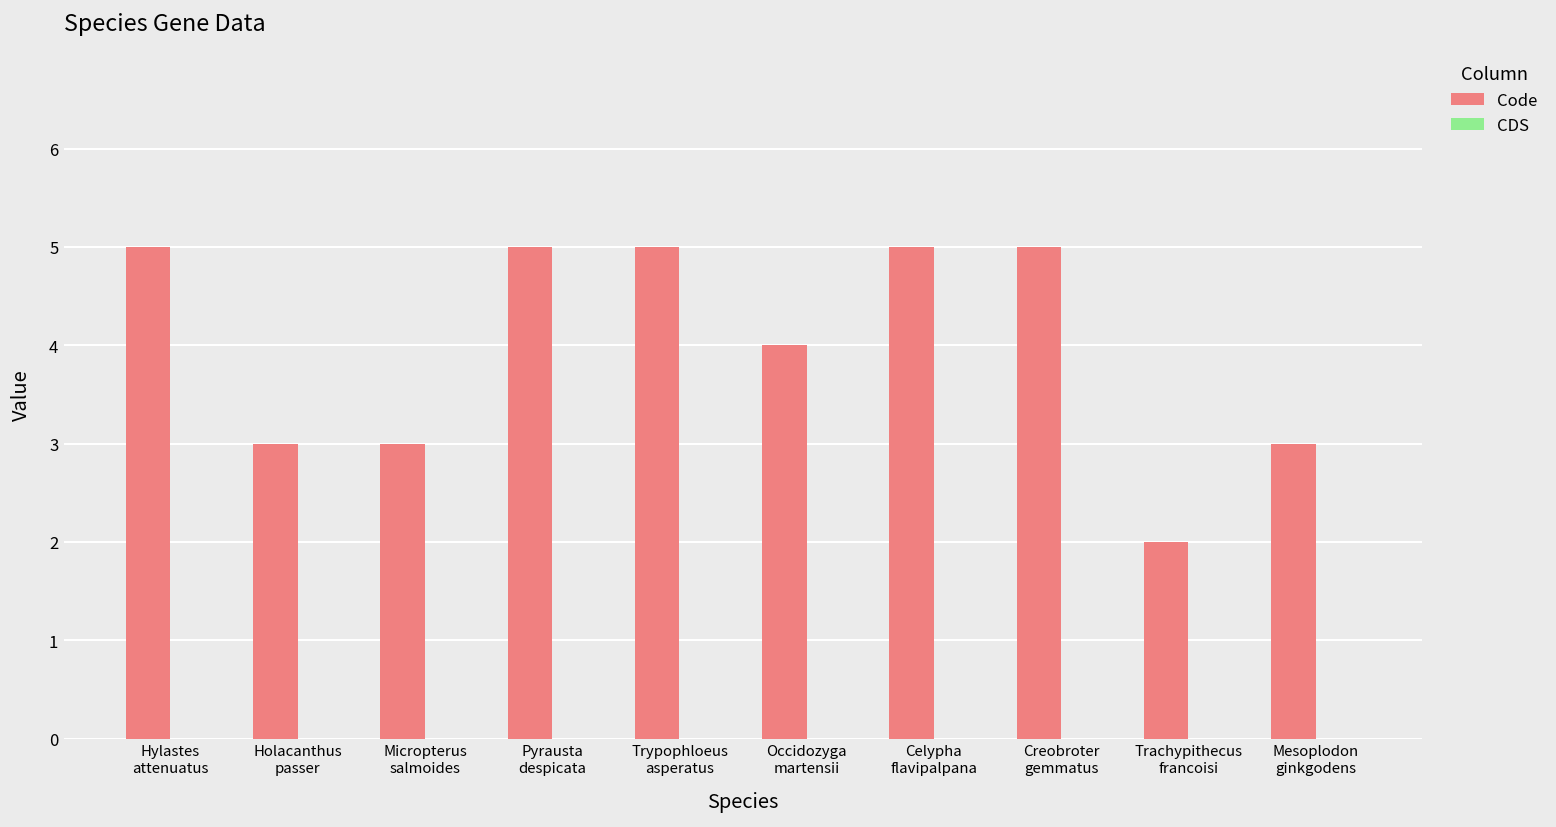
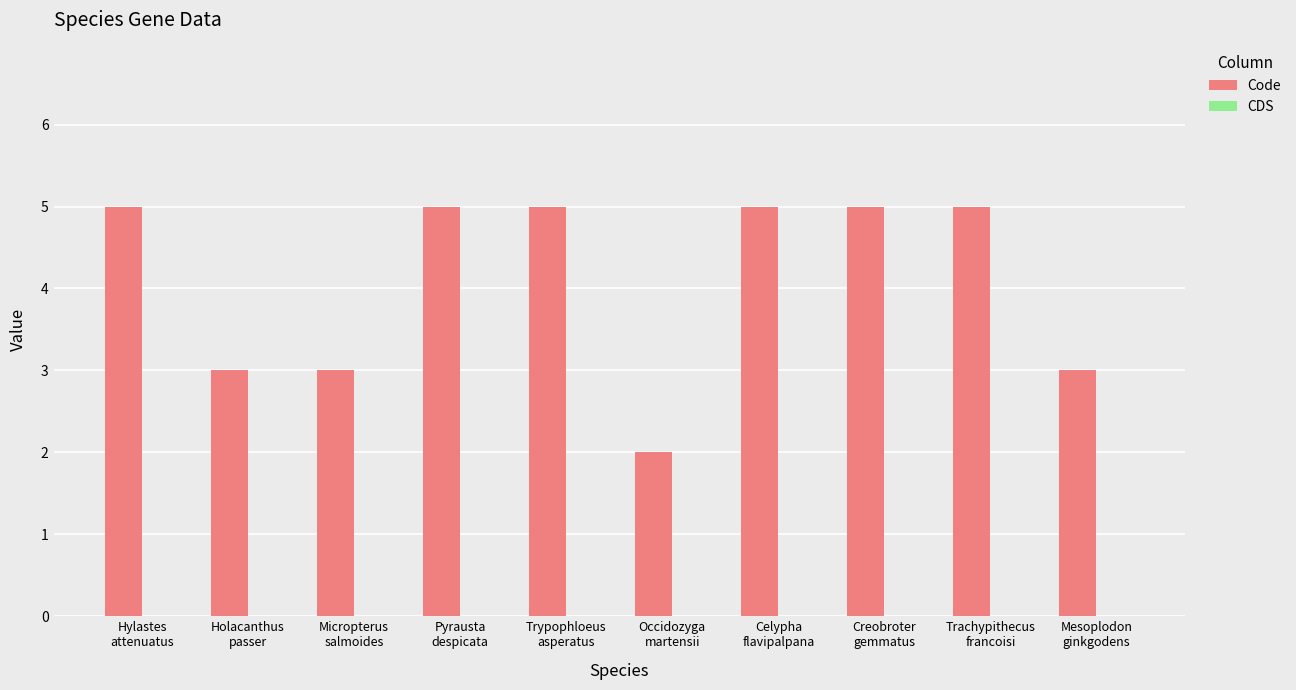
  {
    "Code": {
      "Hylastes attenuatus": 5,
      "Holacanthus passer": 3,
      "Micropterus salmoides": 3,
      "Pyrausta despicata": 5,
      "Trypophloeus asperatus": 5,
-     "Occidozyga martensii": 4,
+     "Occidozyga martensii": 2,
      "Celypha flavipalpana": 5,
      "Creobroter gemmatus": 5,
-     "Trachypithecus francoisi": 2,
+     "Trachypithecus francoisi": 5,
      "Mesoplodon ginkgodens": 3
    },
    "CDS": {
      "Hylastes attenuatus": 0,
      "Holacanthus passer": 0,
      "Micropterus salmoides": 0,
      "Pyrausta despicata": 0,
      "Trypophloeus asperatus": 0,
      "Occidozyga martensii": 0,
      "Celypha flavipalpana": 0,
      "Creobroter gemmatus": 0,
      "Trachypithecus francoisi": 0,
      "Mesoplodon ginkgodens": 0
    }
  }
